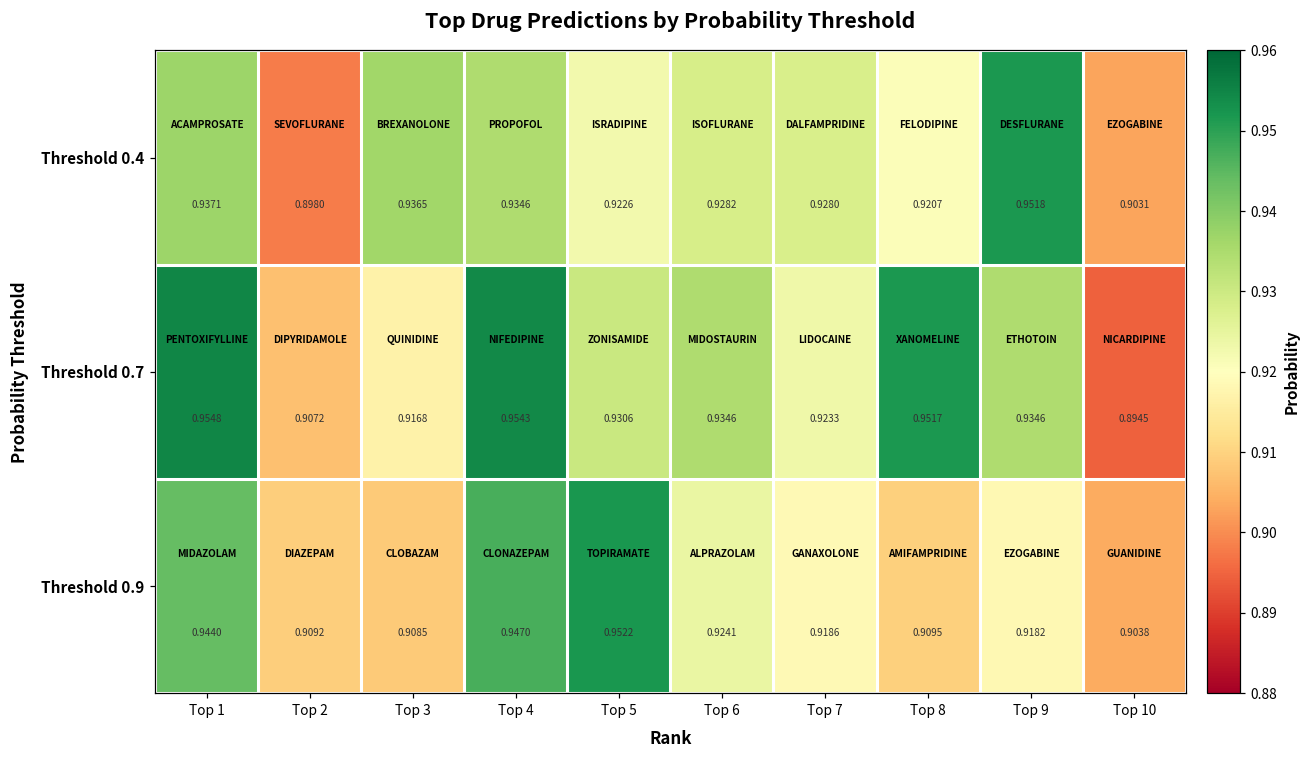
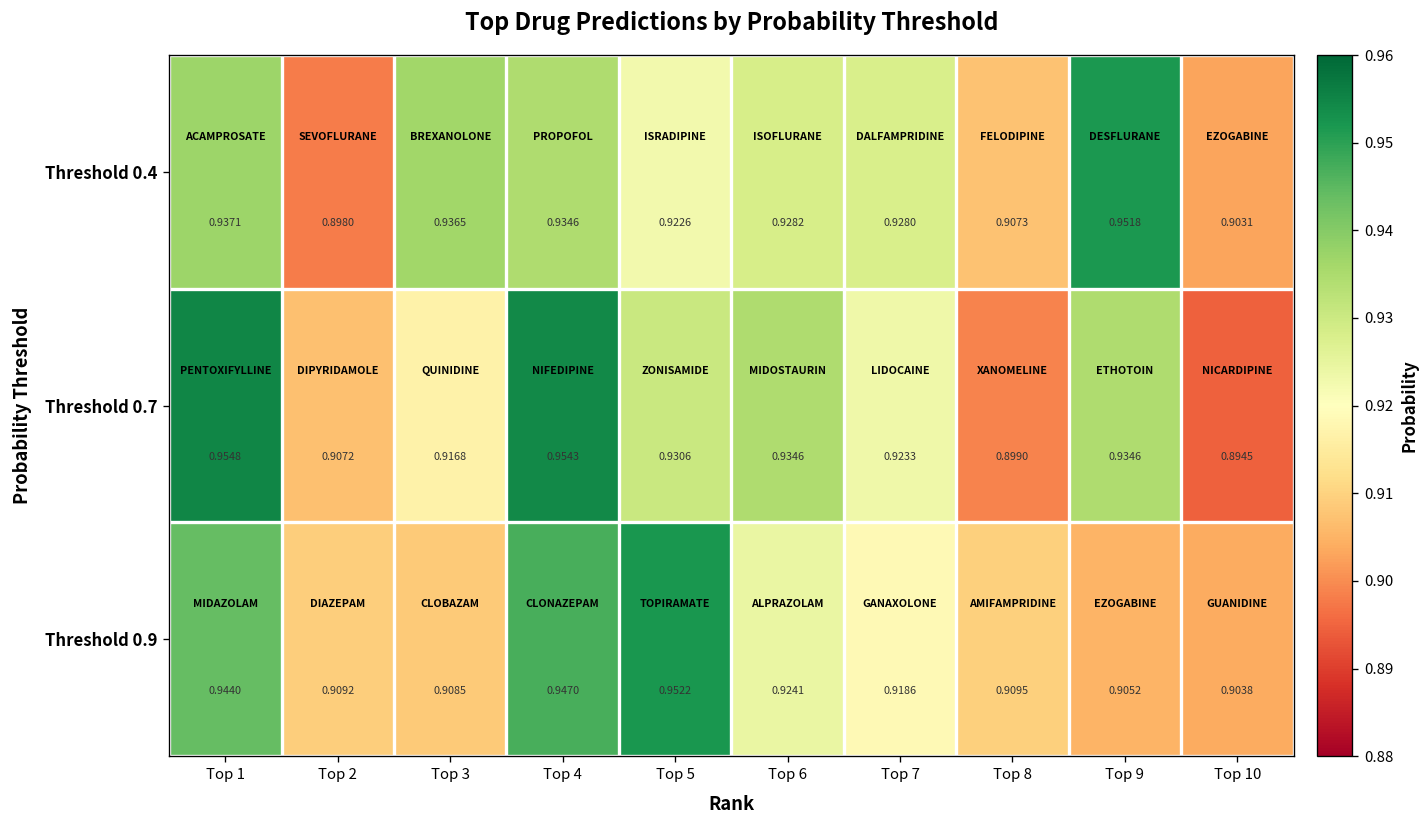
  {
    "Threshold 0.4": {
-     "Top 8": 0.9207
+     "Top 8": 0.9073
    },
    "Threshold 0.7": {
-     "Top 8": 0.9517
+     "Top 8": 0.8990
    },
    "Threshold 0.9": {
-     "Top 9": 0.9182
+     "Top 9": 0.9052
    }
  }
